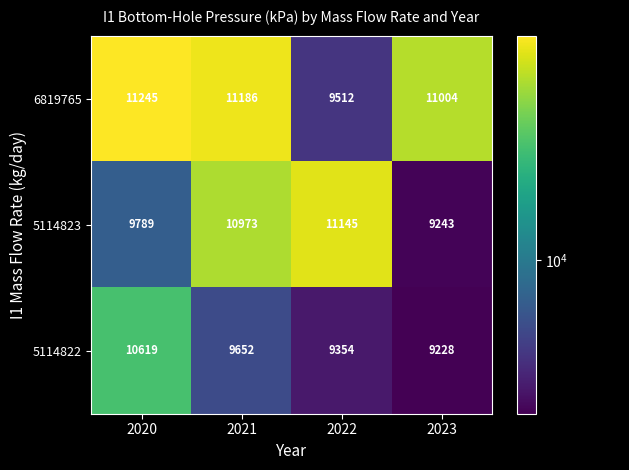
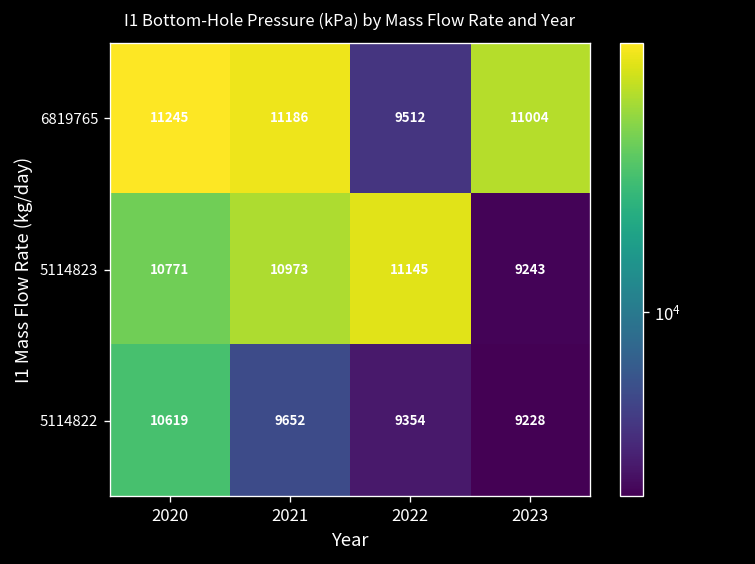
  {
    "6819765": {
      "2020": 11245,
      "2021": 11186,
      "2022": 9512,
      "2023": 11004
    },
    "5114823": {
-     "2020": 9789,
+     "2020": 10771,
      "2021": 10973,
      "2022": 11145,
      "2023": 9243
    },
    "5114822": {
      "2020": 10619,
      "2021": 9652,
      "2022": 9354,
      "2023": 9228
    }
  }
